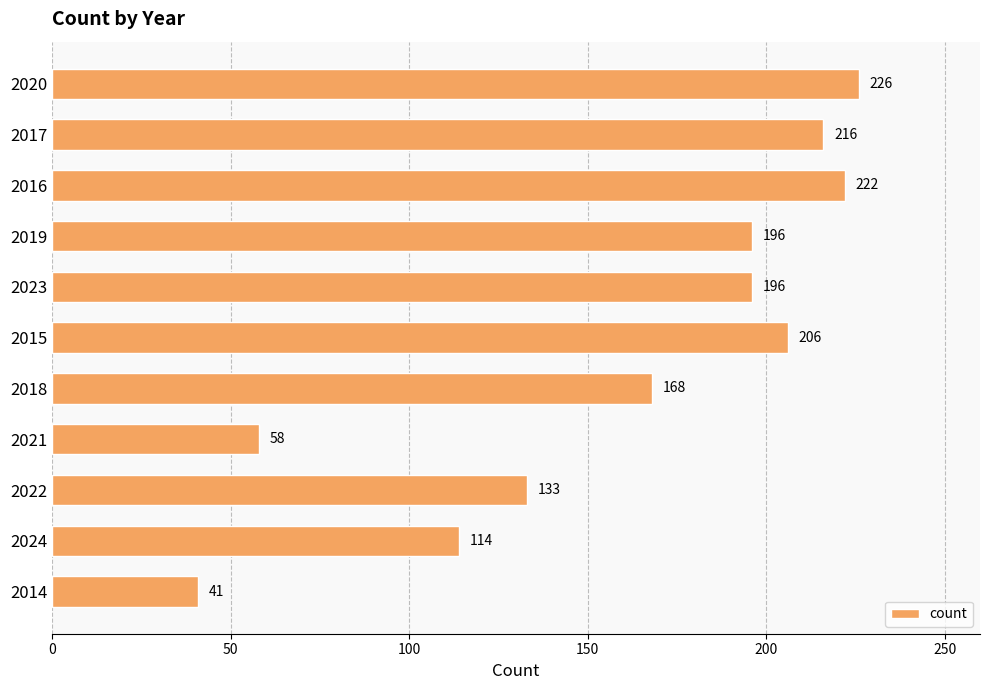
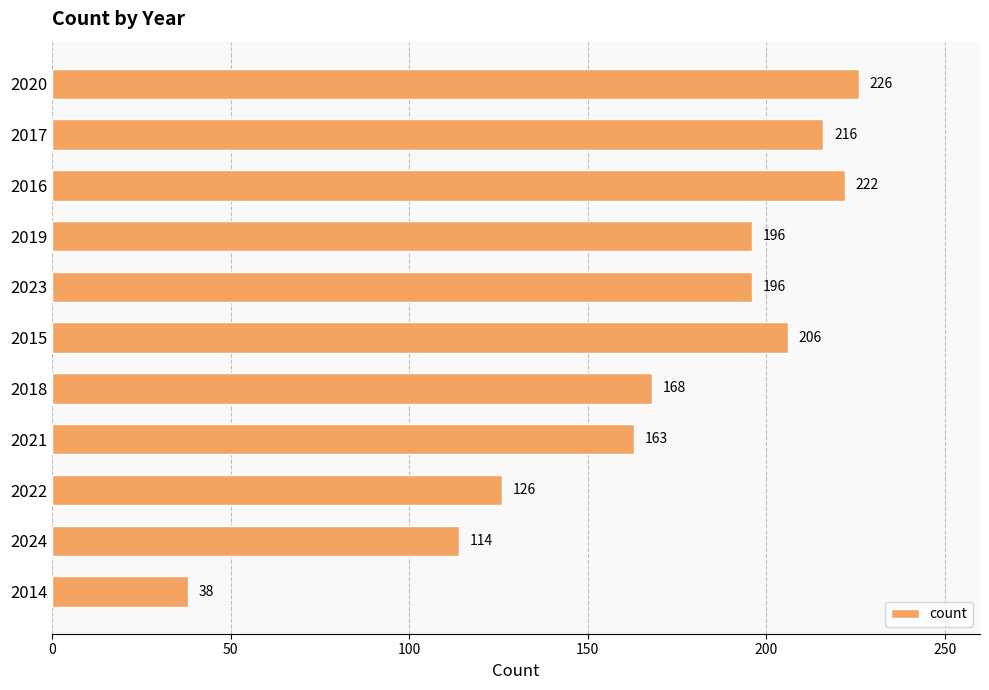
  {
    "2020": 226,
    "2017": 216,
    "2016": 222,
    "2019": 196,
    "2023": 196,
    "2015": 206,
    "2018": 168,
-   "2021": 58,
-   "2022": 133,
+   "2021": 163,
+   "2022": 126,
    "2024": 114,
-   "2014": 41
+   "2014": 38
  }
